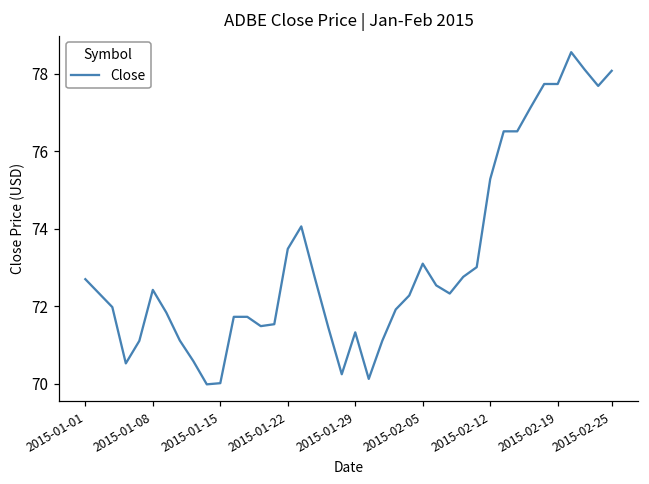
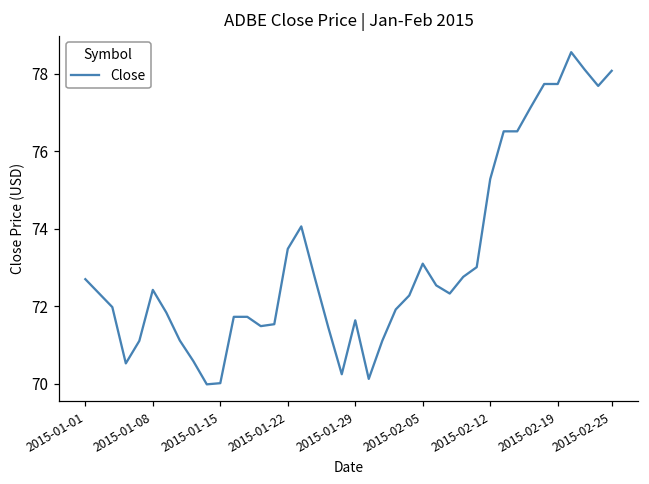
  {
    "2015-01-01": 72.7,
    "2015-01-08": 72.4,
    "2015-01-15": 70.0,
    "2015-01-22": 73.5,
-   "2015-01-29": 71.3,
+   "2015-01-29": 71.6,
    "2015-02-05": 73.1,
    "2015-02-12": 75.3,
    "2015-02-19": 77.7,
    "2015-02-25": 78.1
  }
